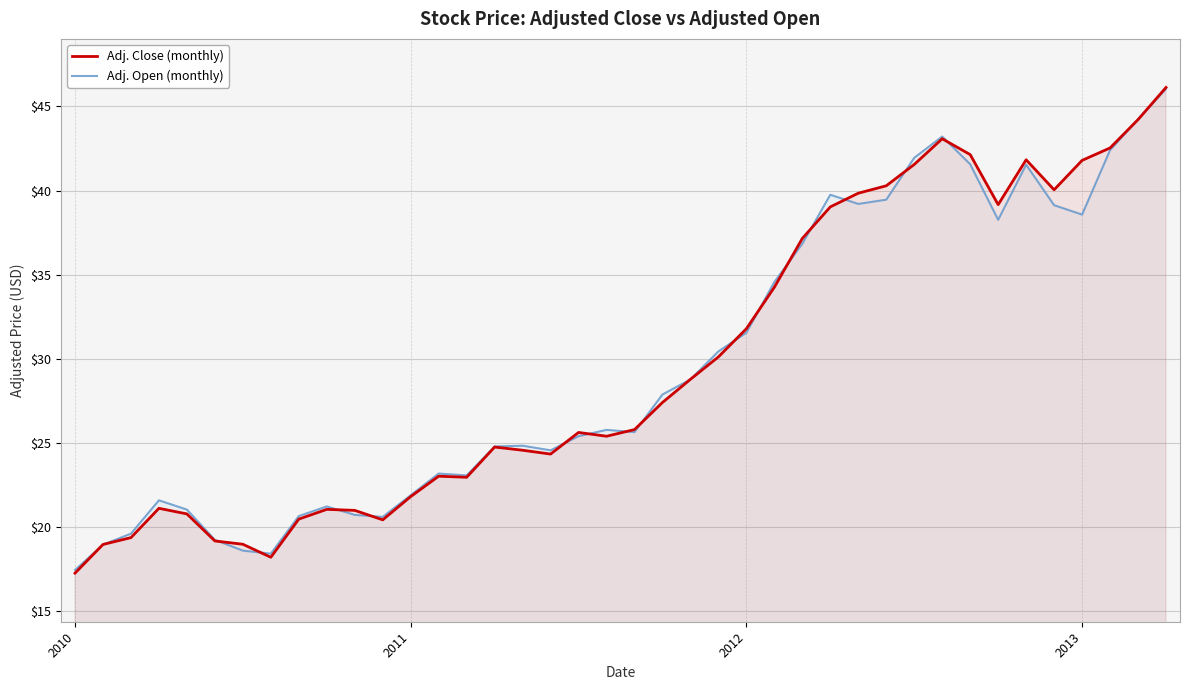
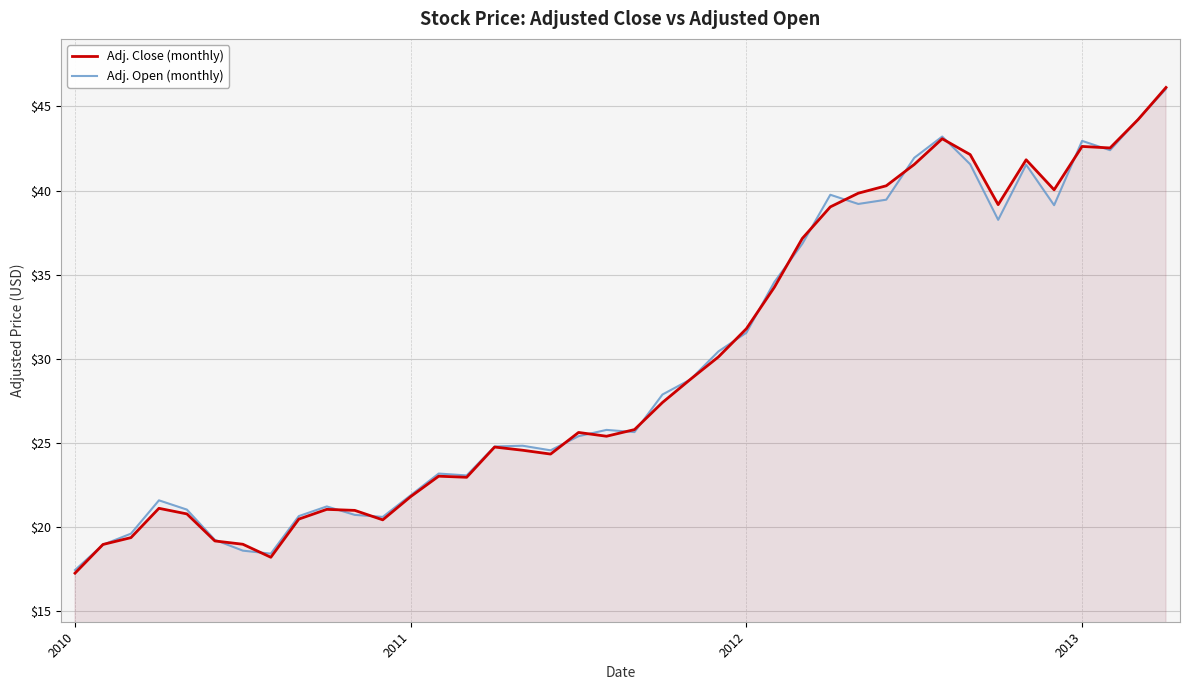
  {
    "Adj. Close (monthly)": {
      "2010": "$17.3",
      "2012": "$31.8",
-     "2013": "$41.8"
+     "2013": "$42.6"
    },
    "Adj. Open (monthly)": {
      "2010": "$17.5",
      "2012": "$31.6",
-     "2013": "$38.6"
+     "2013": "$42.9"
    }
  }
